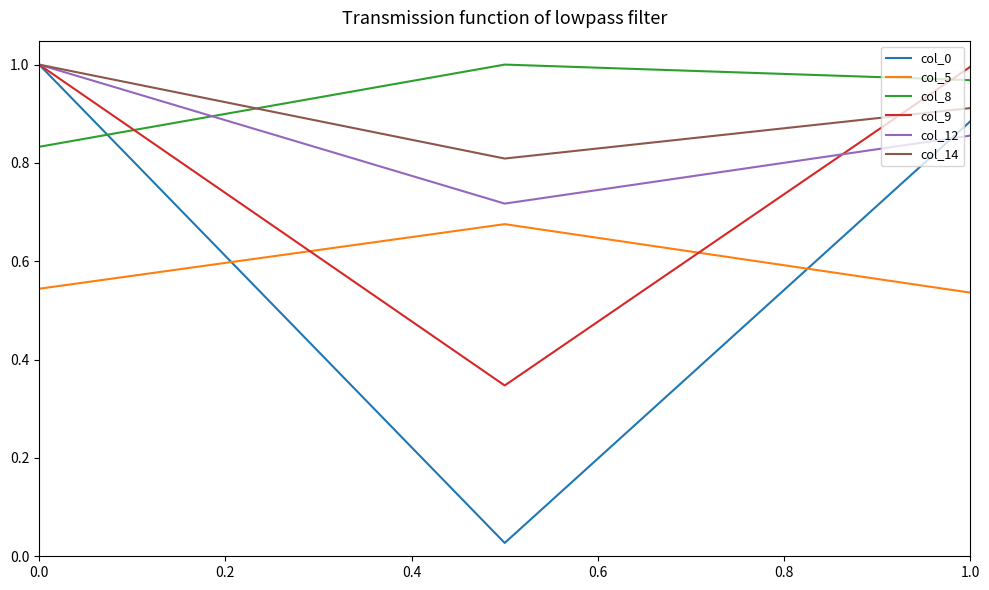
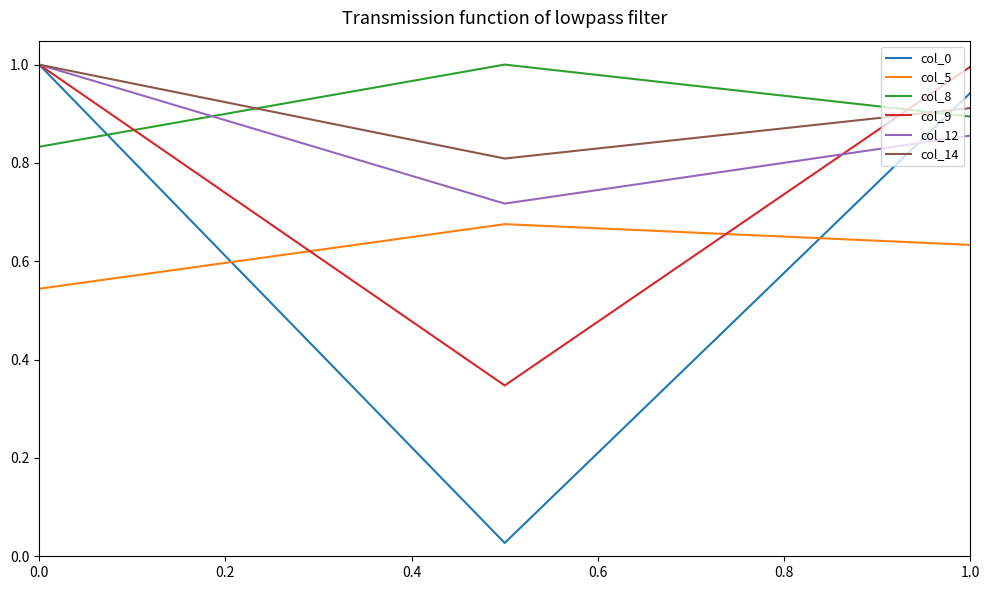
  {
    "col_0": {
-     "1.0": 0.88
+     "1.0": 0.94
    },
    "col_5": {
      "0.0": 0.54,
-     "1.0": 0.54
+     "1.0": 0.63
    },
    "col_8": {
      "0.0": 0.83,
-     "1.0": 0.97
+     "1.0": 0.89
    },
    "col_9": {
      "1.0": 1.00
    },
    "col_12": {
      "1.0": 0.86
    },
    "col_14": {
      "1.0": 0.91
    }
  }
